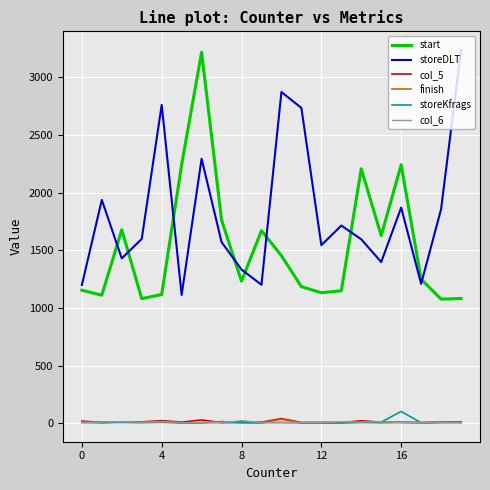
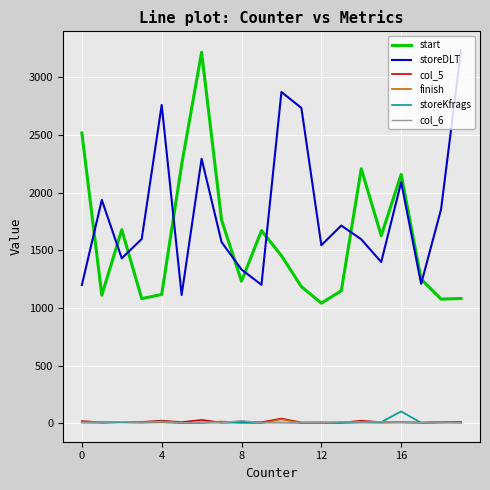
  {
    "start": {
-     "0": 1150,
+     "0": 2520,
      "4": 1120,
      "8": 1230,
-     "12": 1130,
-     "16": 2240
+     "12": 1040,
+     "16": 2160
    },
    "storeDLT": {
      "0": 1200,
      "4": 2760,
      "8": 1330,
      "12": 1540,
-     "16": 1870
+     "16": 2090
    },
    "storeKfrags": {
      "16": 100
    }
  }
